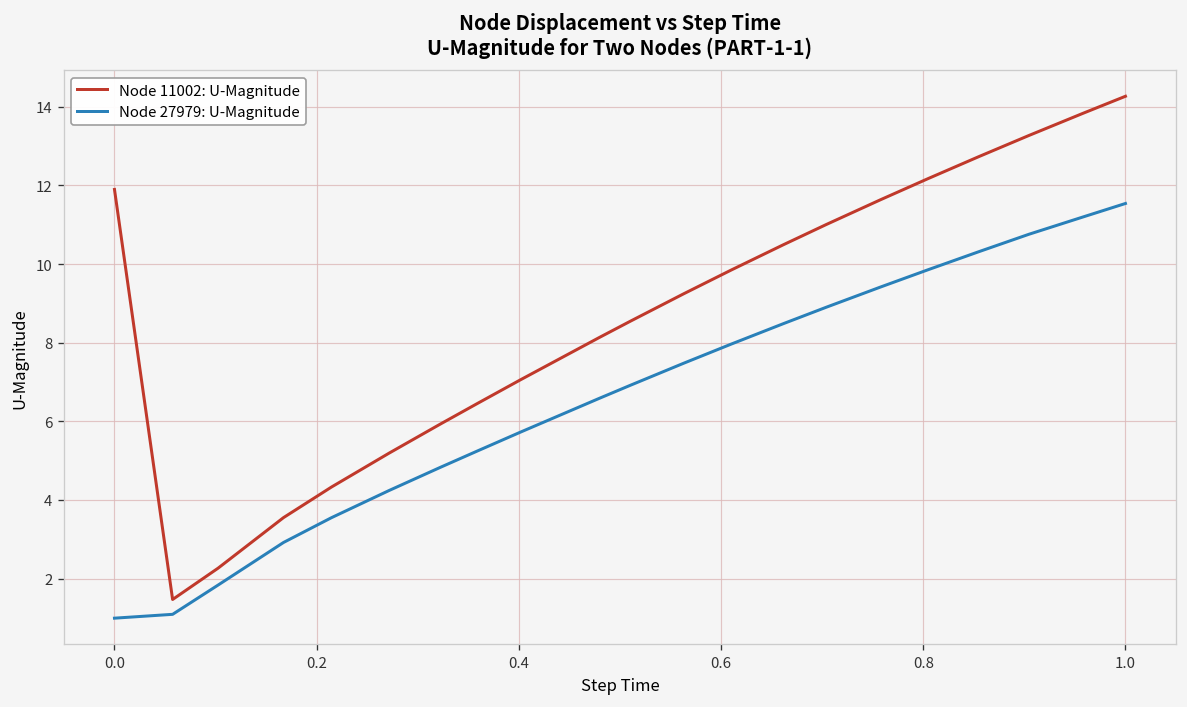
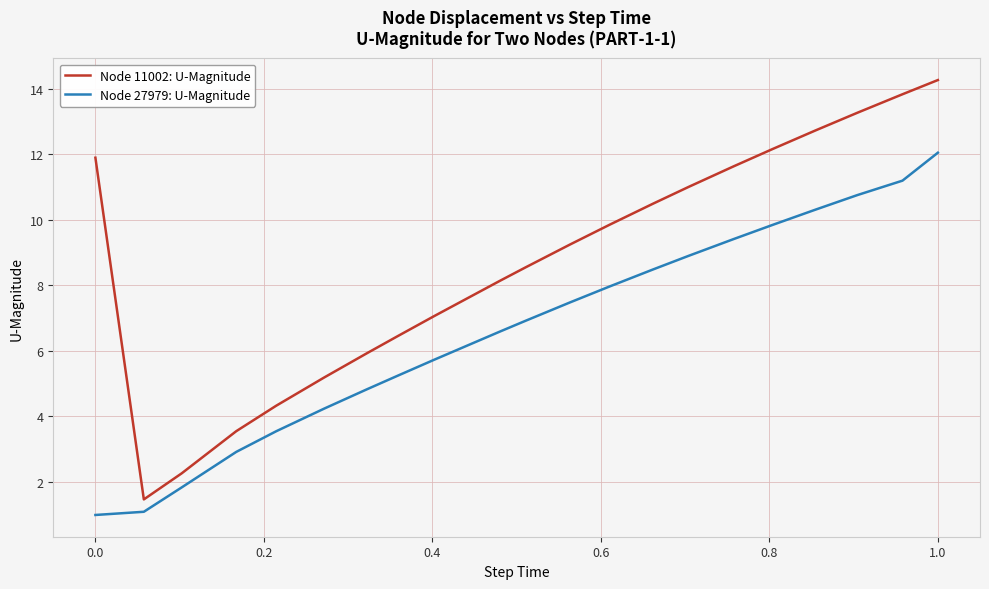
  {
    "Node 11002: U-Magnitude": {
      "0.0": 11.9,
      "1.0": 14.3
    },
    "Node 27979: U-Magnitude": {
      "0.0": 1.0,
-     "1.0": 11.5
+     "1.0": 12.0
    }
  }
